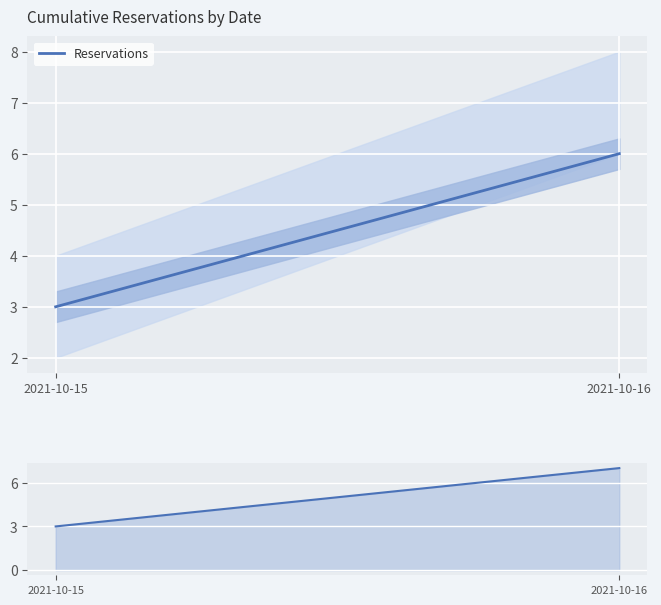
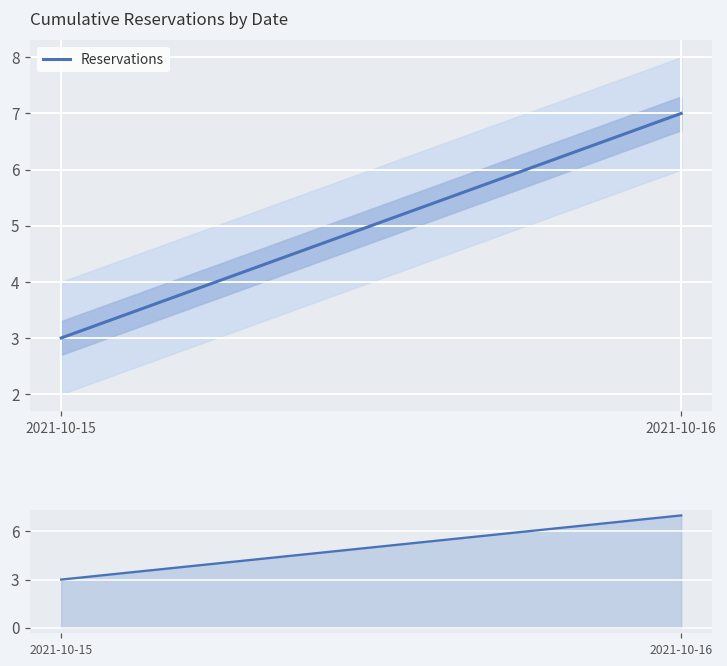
  {
    "Cumulative Reservations by Date": {
      "Reservations": {
        "2021-10-15": 3,
-       "2021-10-16": 6
+       "2021-10-16": 7
      }
    }
  }
